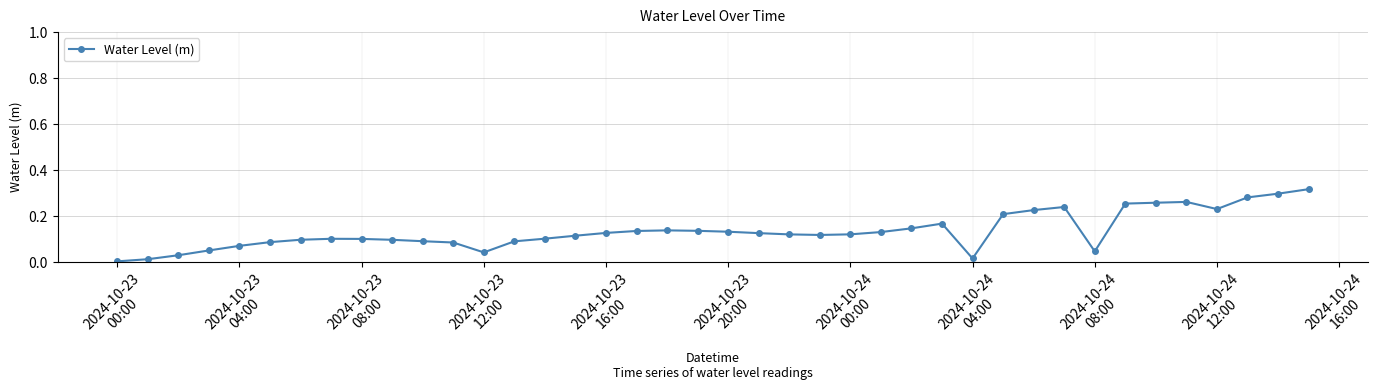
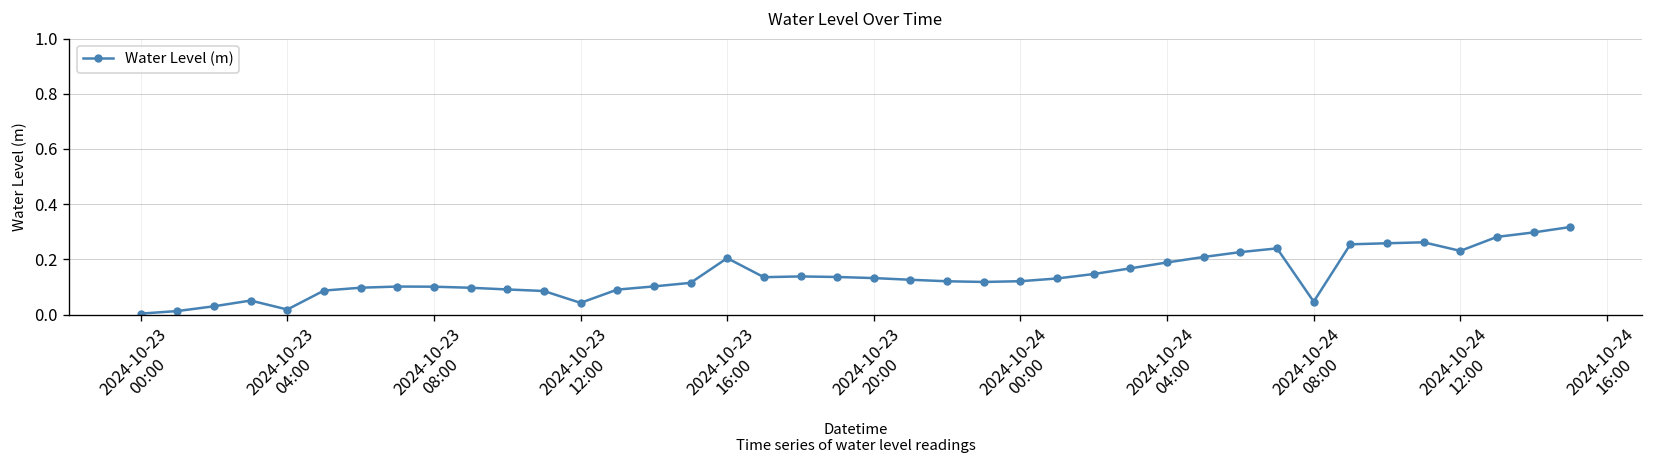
  {
    "2024-10-23 00:00": 0.00,
-   "2024-10-23 04:00": 0.07,
+   "2024-10-23 04:00": 0.02,
    "2024-10-23 08:00": 0.10,
    "2024-10-23 12:00": 0.04,
-   "2024-10-23 16:00": 0.13,
+   "2024-10-23 16:00": 0.20,
    "2024-10-23 20:00": 0.13,
    "2024-10-24 00:00": 0.12,
-   "2024-10-24 04:00": 0.02,
+   "2024-10-24 04:00": 0.19,
    "2024-10-24 08:00": 0.05,
    "2024-10-24 12:00": 0.23
  }
